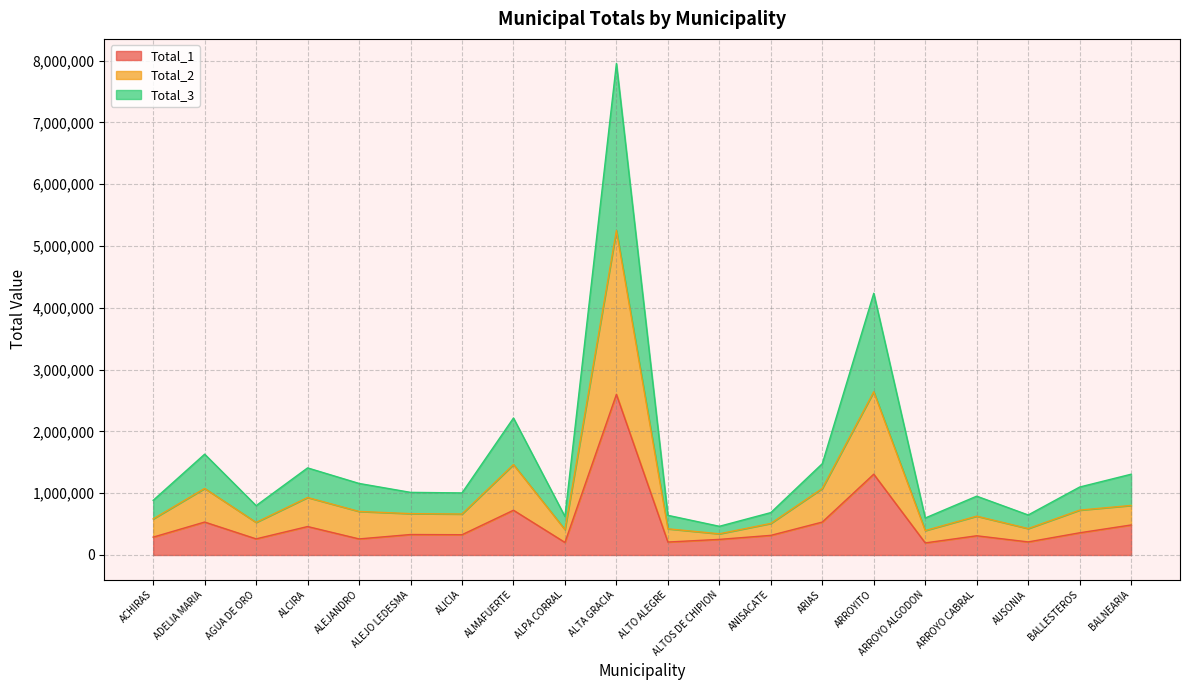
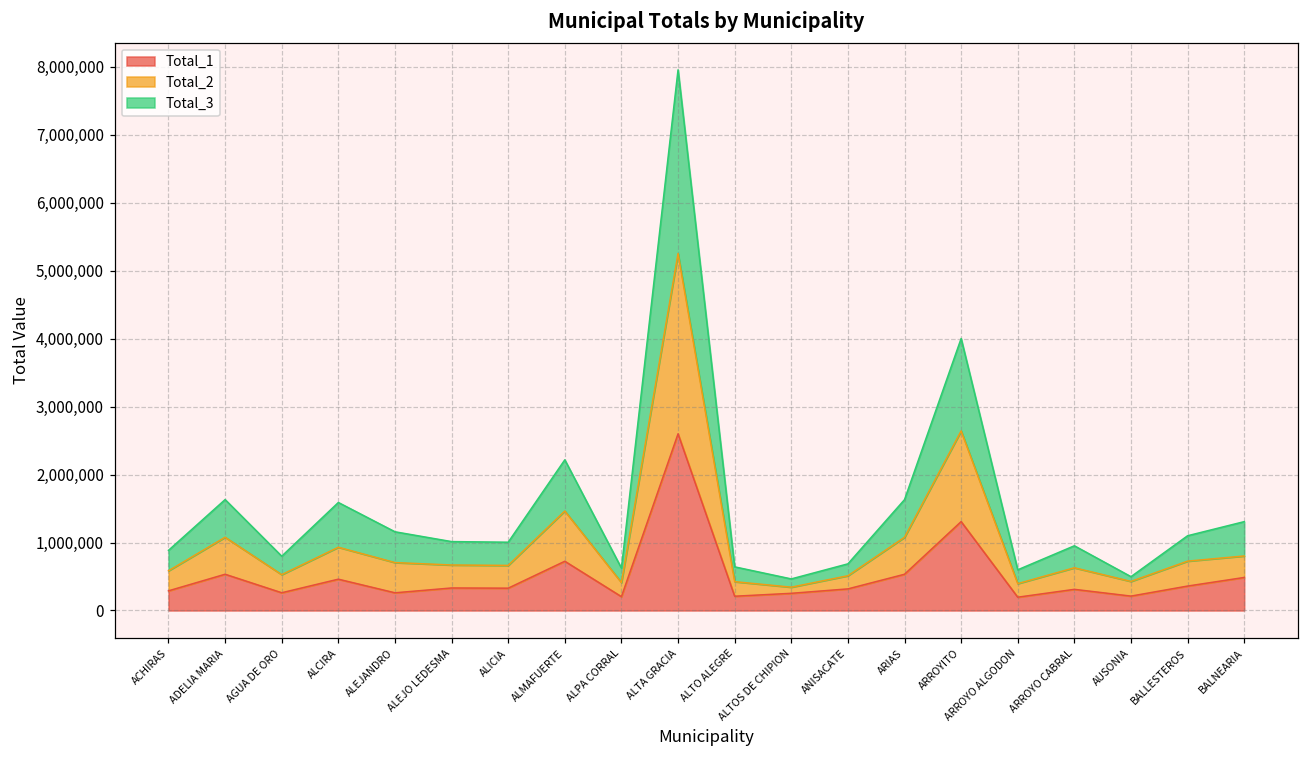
  {
    "Total_1": {
      "ACHIRAS": "300,000",
      "ADELIA MARIA": "500,000",
      "AGUA DE ORO": "300,000",
      "ALCIRA": "500,000",
      "ALEJANDRO": "300,000",
      "ALEJO LEDESMA": "300,000",
      "ALICIA": "300,000",
      "ALMAFUERTE": "700,000",
      "ALPA CORRAL": "200,000",
      "ALTA GRACIA": "2,600,000",
      "ALTO ALEGRE": "200,000",
      "ALTOS DE CHIPION": "300,000",
      "ANISACATE": "300,000",
      "ARIAS": "500,000",
      "ARROYITO": "1,300,000",
      "ARROYO ALGODON": "200,000",
      "ARROYO CABRAL": "300,000",
      "AUSONIA": "200,000",
      "BALLESTEROS": "400,000",
      "BALNEARIA": "500,000"
    },
    "Total_2": {
      "ACHIRAS": "300,000",
      "ADELIA MARIA": "500,000",
      "AGUA DE ORO": "300,000",
      "ALCIRA": "500,000",
      "ALEJANDRO": "400,000",
      "ALEJO LEDESMA": "300,000",
      "ALICIA": "300,000",
      "ALMAFUERTE": "700,000",
      "ALPA CORRAL": "200,000",
      "ALTA GRACIA": "2,700,000",
      "ALTO ALEGRE": "200,000",
      "ALTOS DE CHIPION": "100,000",
      "ANISACATE": "200,000",
      "ARIAS": "500,000",
      "ARROYITO": "1,300,000",
      "ARROYO ALGODON": "200,000",
      "ARROYO CABRAL": "300,000",
      "AUSONIA": "200,000",
      "BALLESTEROS": "400,000",
      "BALNEARIA": "300,000"
    },
    "Total_3": {
      "ACHIRAS": "300,000",
      "ADELIA MARIA": "600,000",
      "AGUA DE ORO": "300,000",
-     "ALCIRA": "500,000",
+     "ALCIRA": "700,000",
      "ALEJANDRO": "500,000",
      "ALEJO LEDESMA": "300,000",
      "ALICIA": "300,000",
      "ALMAFUERTE": "800,000",
      "ALPA CORRAL": "200,000",
      "ALTA GRACIA": "2,700,000",
      "ALTO ALEGRE": "200,000",
      "ALTOS DE CHIPION": "100,000",
      "ANISACATE": "200,000",
-     "ARIAS": "400,000",
-     "ARROYITO": "1,600,000",
+     "ARIAS": "600,000",
+     "ARROYITO": "1,400,000",
      "ARROYO ALGODON": "200,000",
      "ARROYO CABRAL": "300,000",
-     "AUSONIA": "200,000",
+     "AUSONIA": "100,000",
      "BALLESTEROS": "400,000",
      "BALNEARIA": "500,000"
    }
  }
